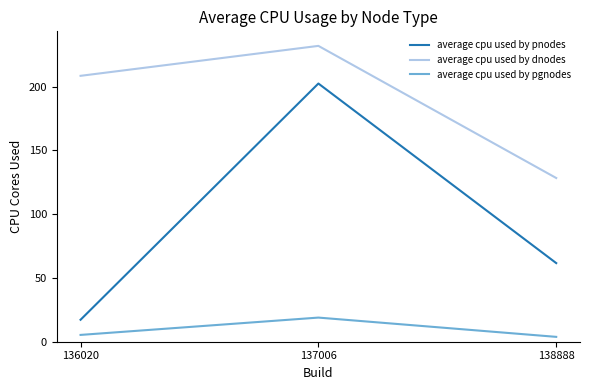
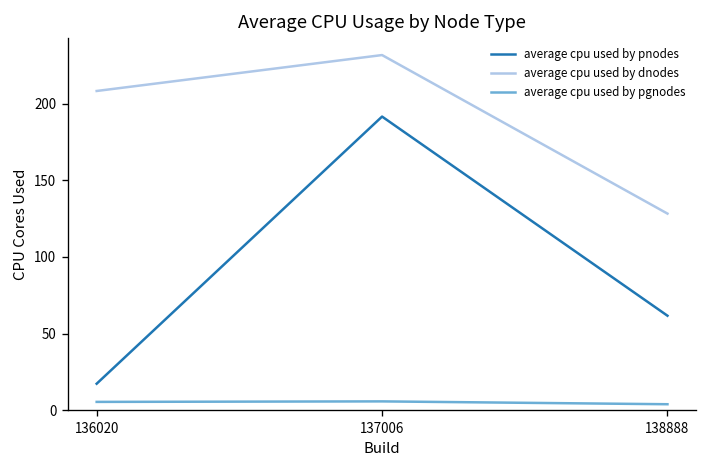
  {
    "average cpu used by pnodes": {
      "136020": 17,
-     "137006": 202,
+     "137006": 192,
      "138888": 62
    },
    "average cpu used by dnodes": {
      "136020": 208,
      "137006": 232,
      "138888": 128
    },
    "average cpu used by pgnodes": {
      "136020": 5,
-     "137006": 19,
+     "137006": 6,
      "138888": 4
    }
  }
